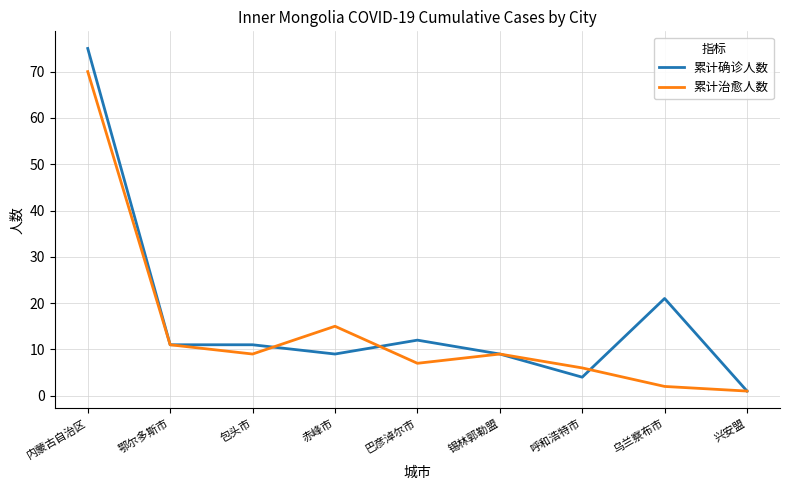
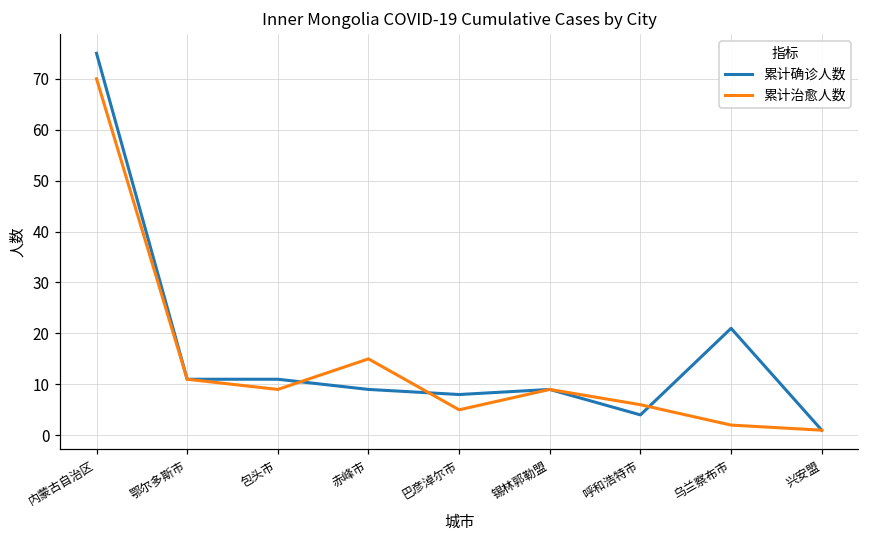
  {
    "累计确诊人数": {
      "内蒙古自治区": 75,
      "包头市": 11,
      "赤峰市": 9,
-     "巴彦淖尔市": 12,
+     "巴彦淖尔市": 8,
      "呼和浩特市": 4,
      "乌兰察布市": 21
    },
    "累计治愈人数": {
      "内蒙古自治区": 70,
      "包头市": 9,
      "赤峰市": 15,
-     "巴彦淖尔市": 7,
+     "巴彦淖尔市": 5,
      "呼和浩特市": 6,
      "乌兰察布市": 2
    }
  }
